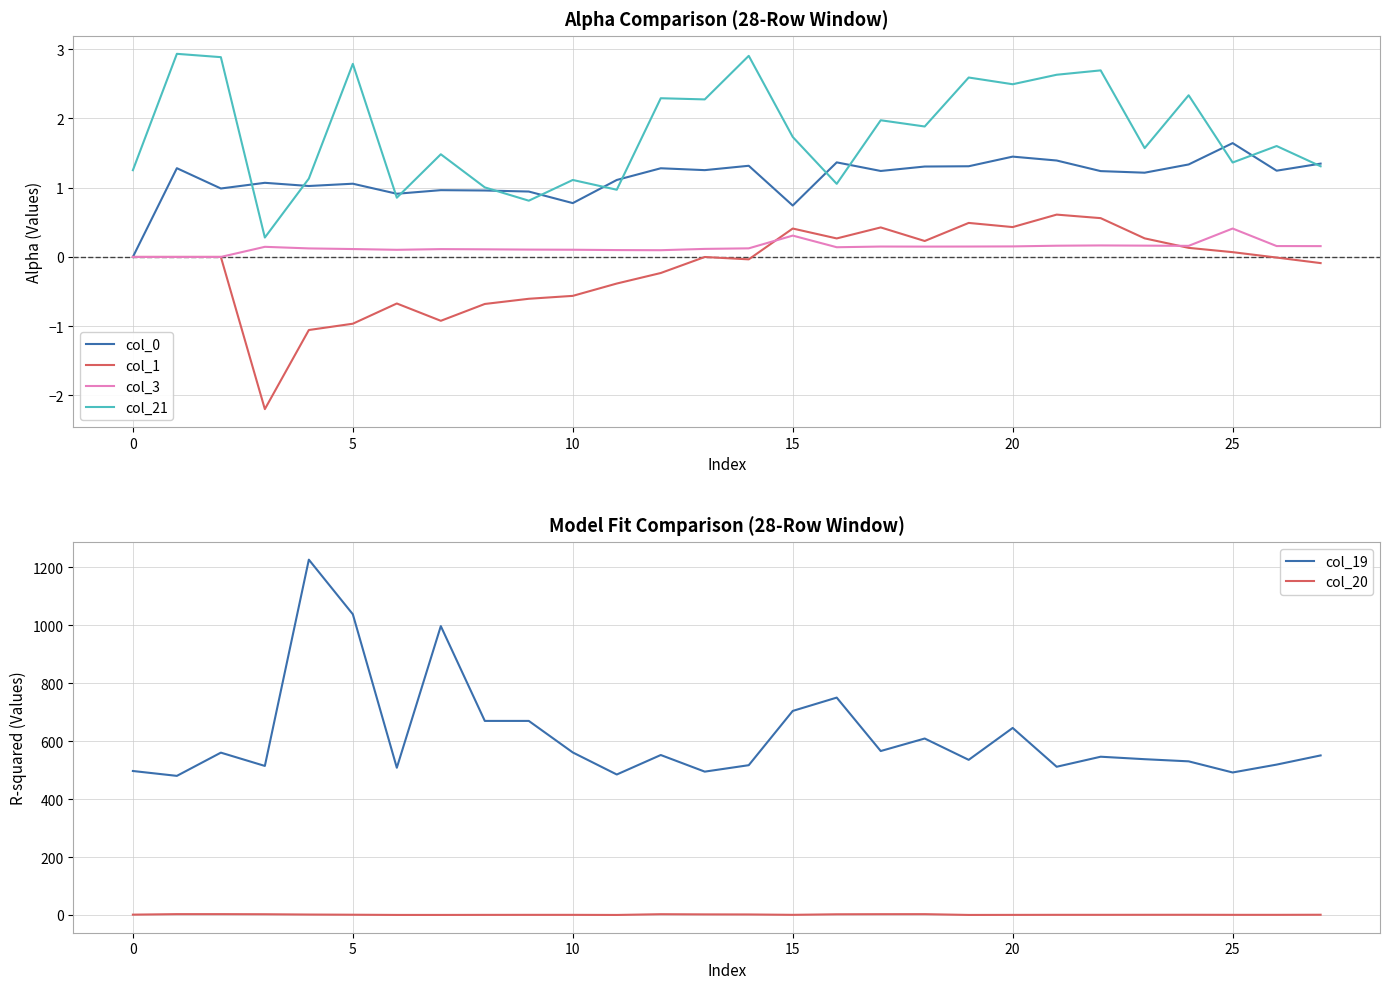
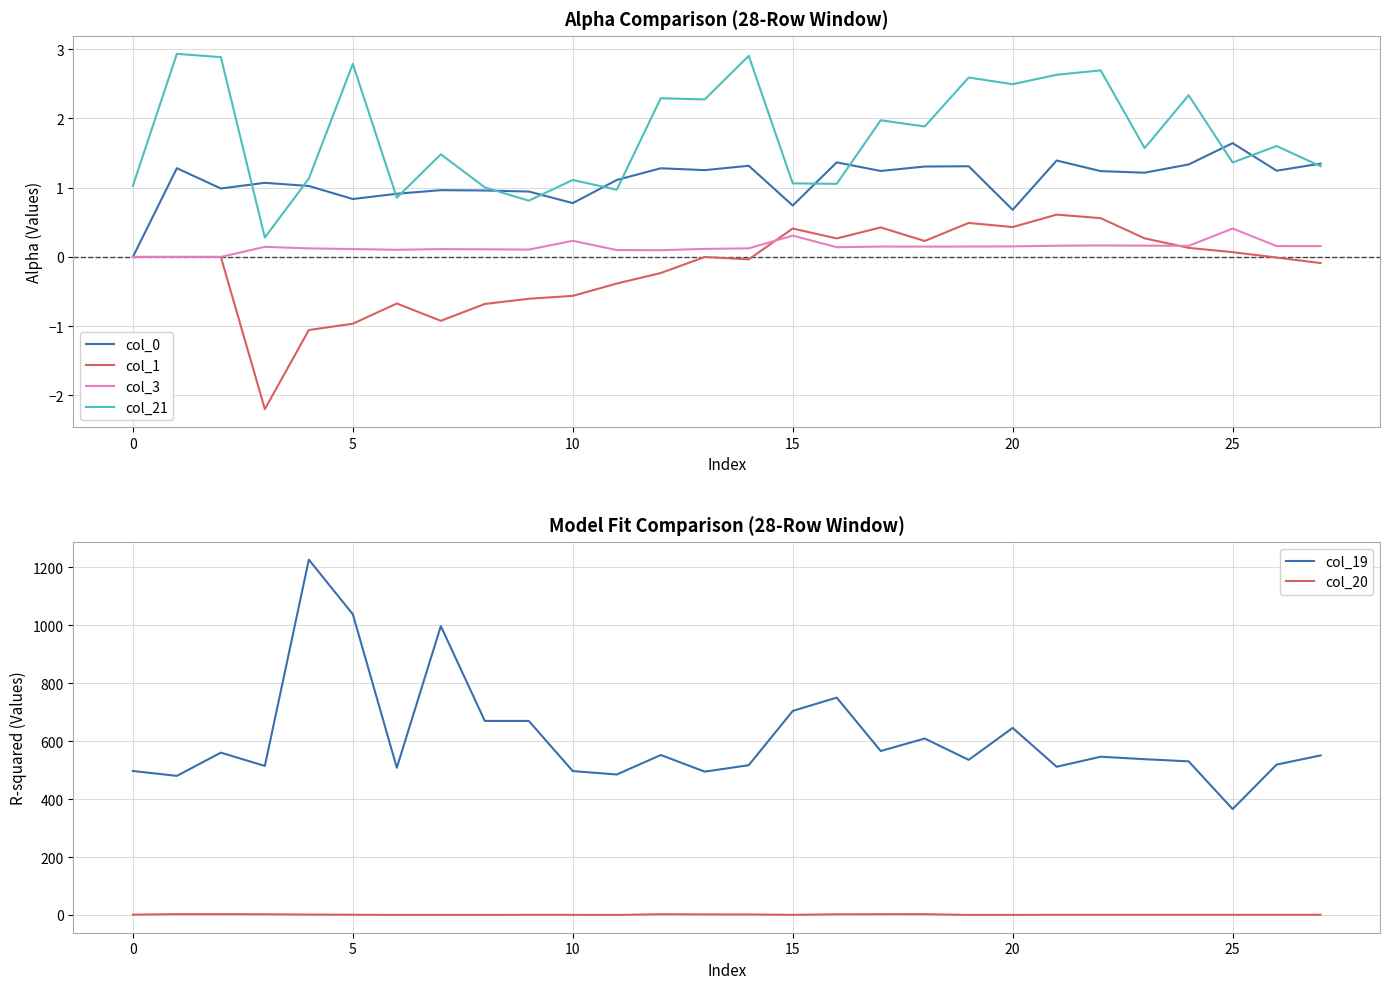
  {
    "Alpha Comparison (28-Row Window)": {
      "col_0": {
-       "5": 1.1,
+       "5": 0.8,
        "10": 0.8,
        "15": 0.7,
-       "20": 1.4,
+       "20": 0.7,
        "25": 1.6
      },
      "col_1": {
        "5": -1.0,
        "10": -0.6,
        "15": 0.4,
        "20": 0.4,
        "25": 0.1
      },
      "col_3": {
        "5": 0.1,
-       "10": 0.1,
+       "10": 0.2,
        "15": 0.3,
        "20": 0.2,
        "25": 0.4
      },
      "col_21": {
-       "0": 1.3,
+       "0": 1.0,
        "5": 2.8,
        "10": 1.1,
-       "15": 1.7,
+       "15": 1.1,
        "20": 2.5,
        "25": 1.4
      }
    },
    "Model Fit Comparison (28-Row Window)": {
      "col_19": {
        "0": 500,
        "5": 1040,
-       "10": 560,
+       "10": 500,
        "15": 700,
        "20": 650,
-       "25": 490
+       "25": 370
      },
      "col_20": {
        "0": 0,
        "5": 0,
        "10": 0,
        "15": 0,
        "20": 0,
        "25": 0
      }
    }
  }
